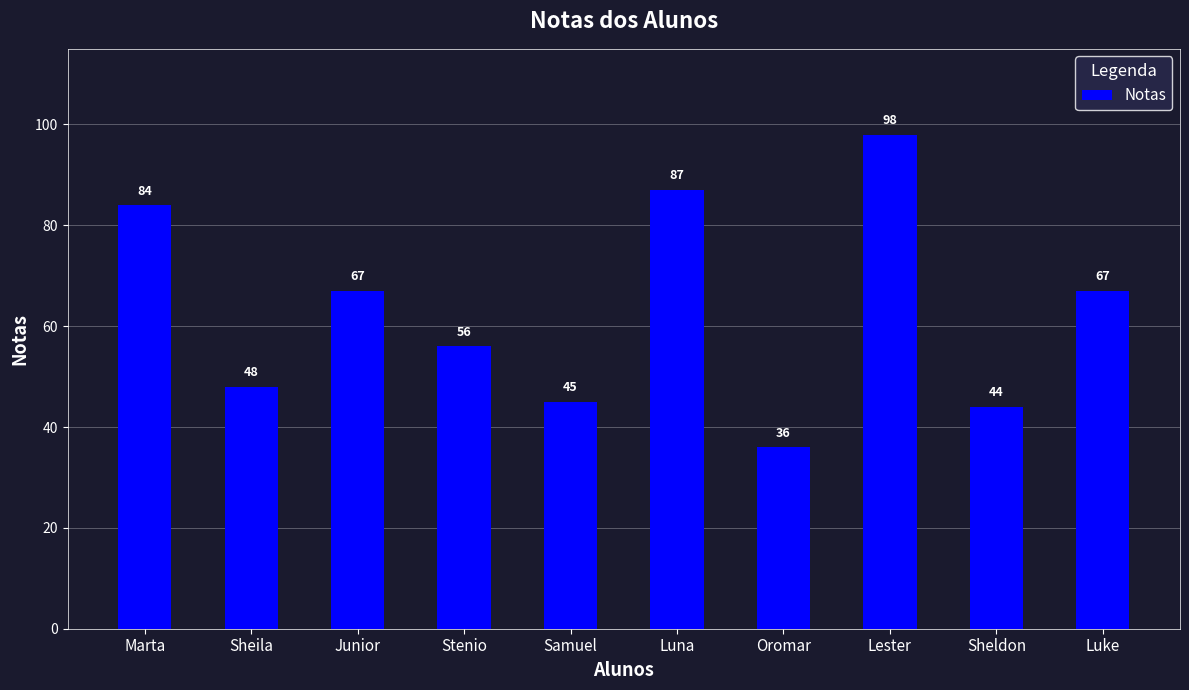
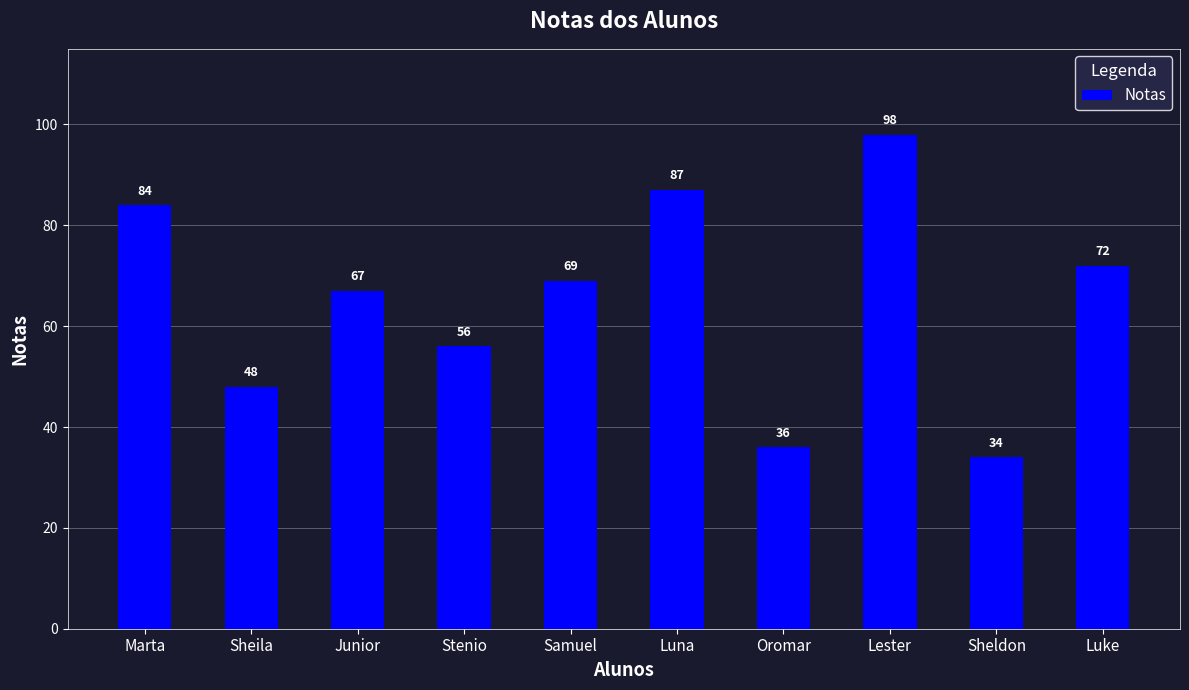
  {
    "Marta": 84,
    "Sheila": 48,
    "Junior": 67,
    "Stenio": 56,
-   "Samuel": 45,
+   "Samuel": 69,
    "Luna": 87,
    "Oromar": 36,
    "Lester": 98,
-   "Sheldon": 44,
-   "Luke": 67
+   "Sheldon": 34,
+   "Luke": 72
  }
